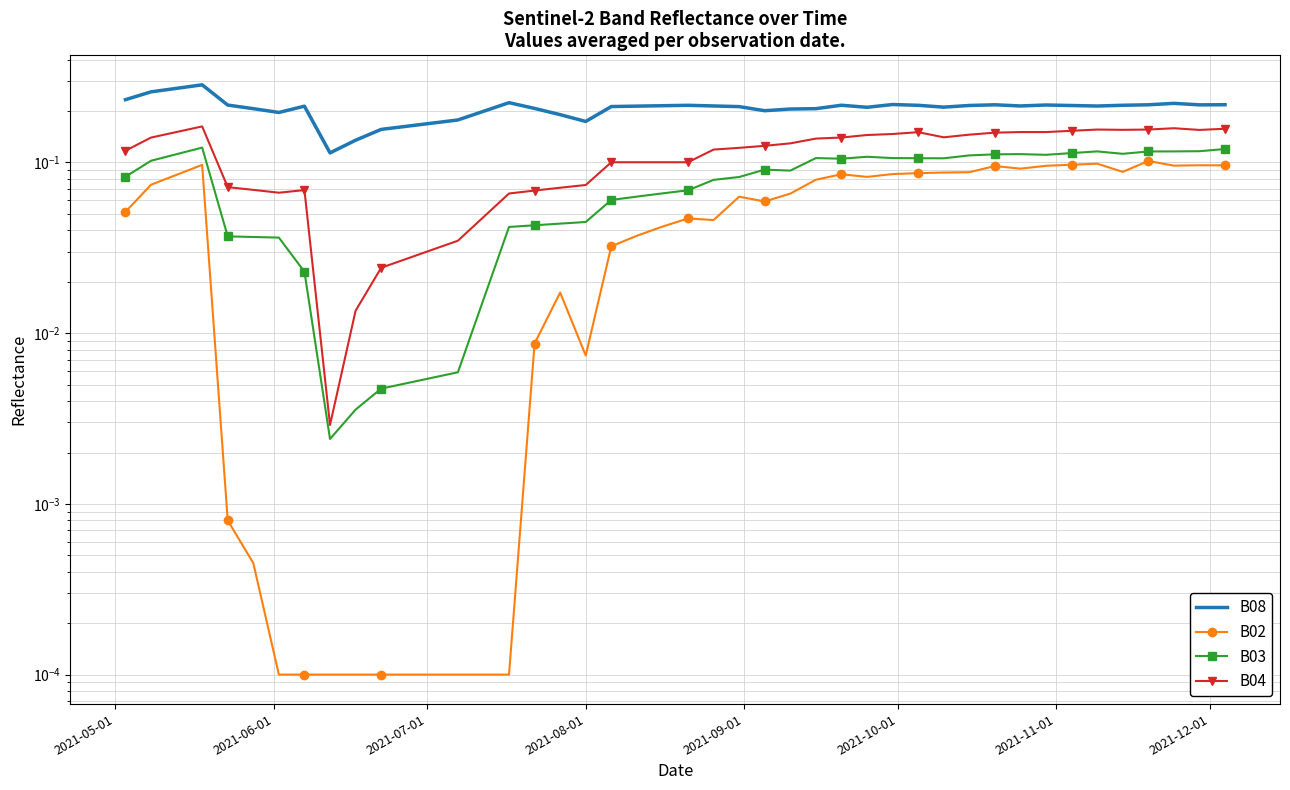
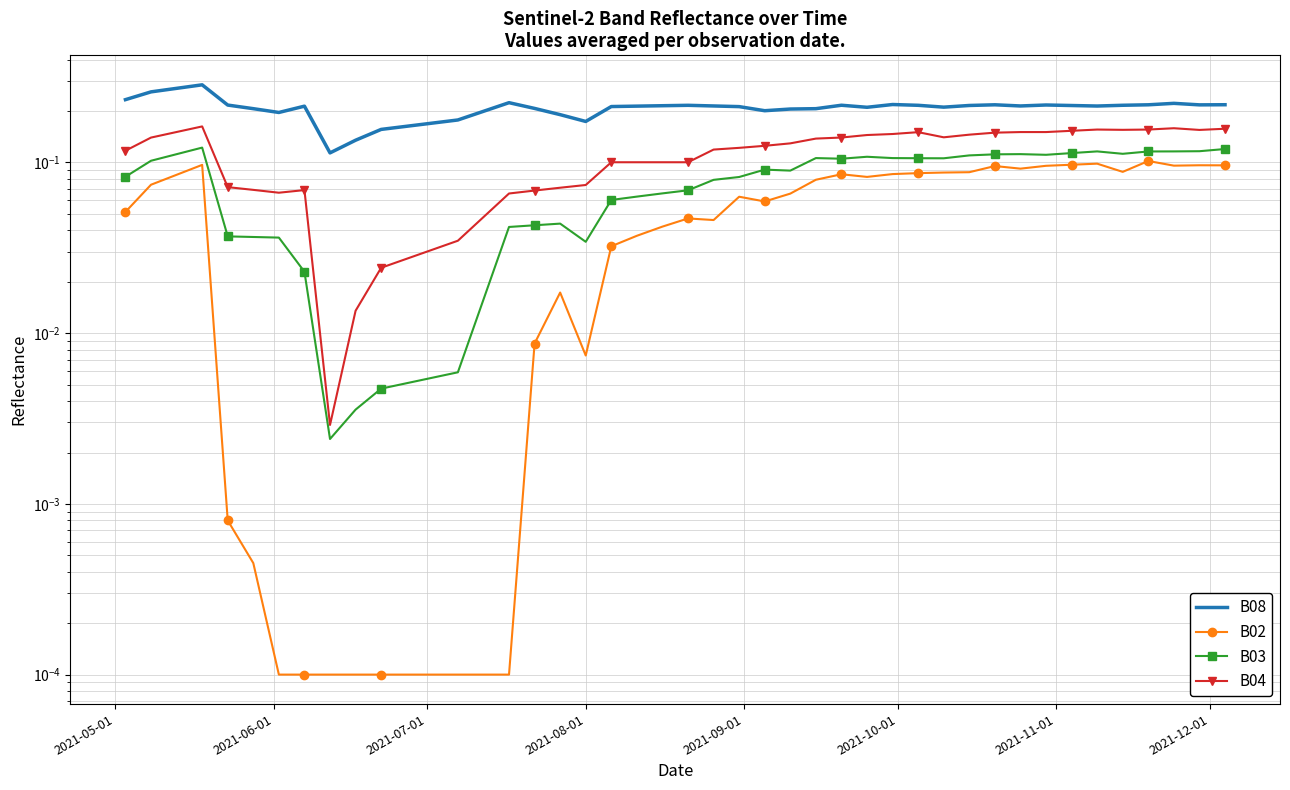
  {
    "B08": {
      "2021-08-01": 0.17
    },
    "B02": {
      "2021-08-01": 0.0074
    },
    "B03": {
-     "2021-08-01": 0.045
+     "2021-08-01": 0.034
    },
    "B04": {
      "2021-08-01": 0.074
    }
  }
